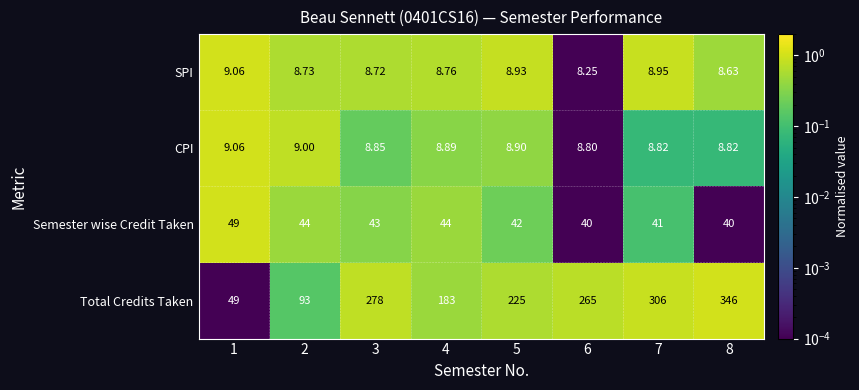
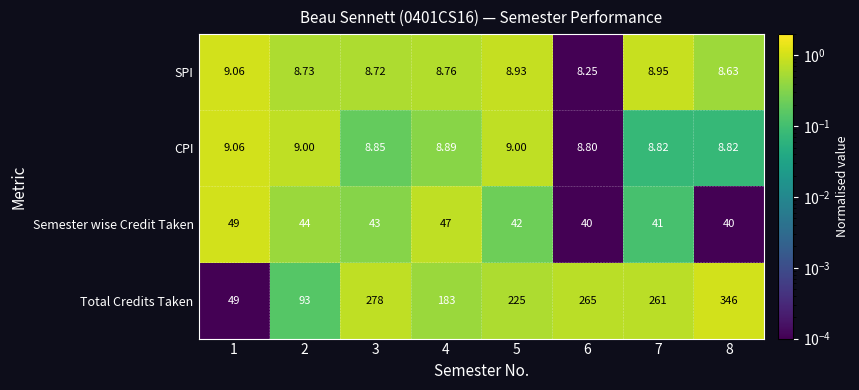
  {
    "SPI": {
      "1": 9.06,
      "2": 8.73,
      "3": 8.72,
      "4": 8.76,
      "5": 8.93,
      "6": 8.25,
      "7": 8.95,
      "8": 8.63
    },
    "CPI": {
      "1": 9.06,
      "2": 9.00,
      "3": 8.85,
      "4": 8.89,
-     "5": 8.90,
+     "5": 9.00,
      "6": 8.80,
      "7": 8.82,
      "8": 8.82
    },
    "Semester wise Credit Taken": {
      "1": 49,
      "2": 44,
      "3": 43,
-     "4": 44,
+     "4": 47,
      "5": 42,
      "6": 40,
      "7": 41,
      "8": 40
    },
    "Total Credits Taken": {
      "1": 49,
      "2": 93,
      "3": 278,
      "4": 183,
      "5": 225,
      "6": 265,
-     "7": 306,
+     "7": 261,
      "8": 346
    }
  }
